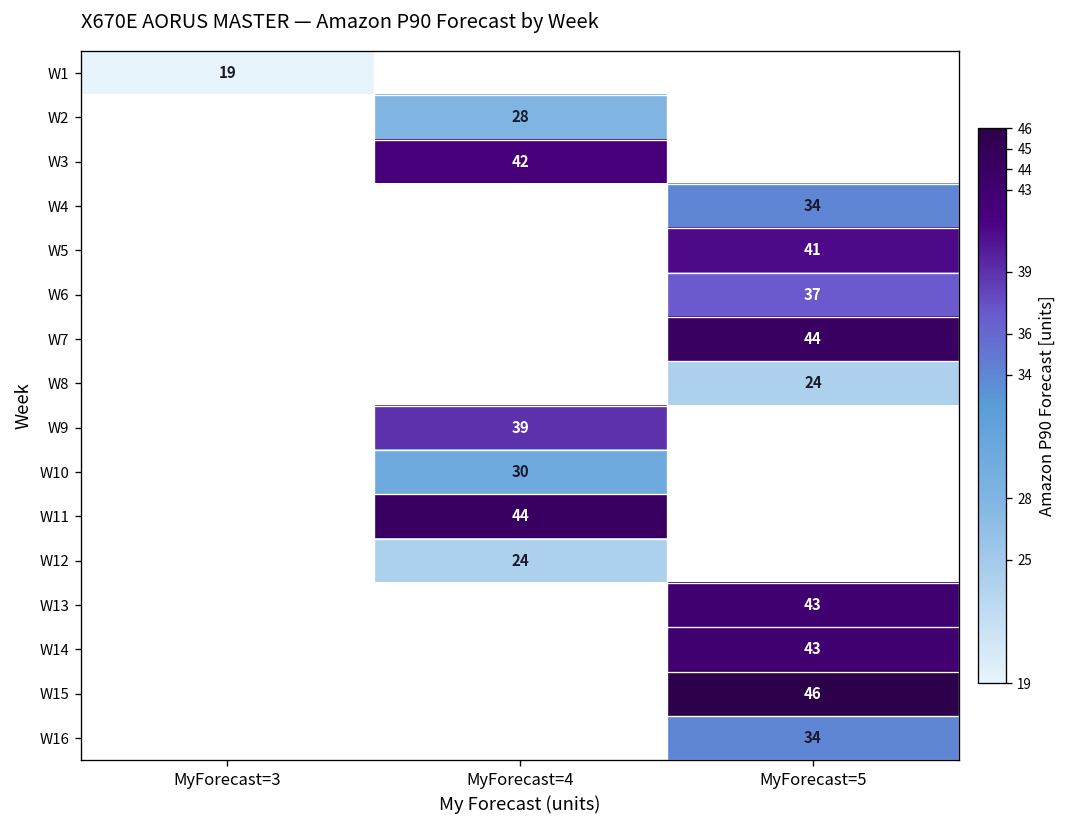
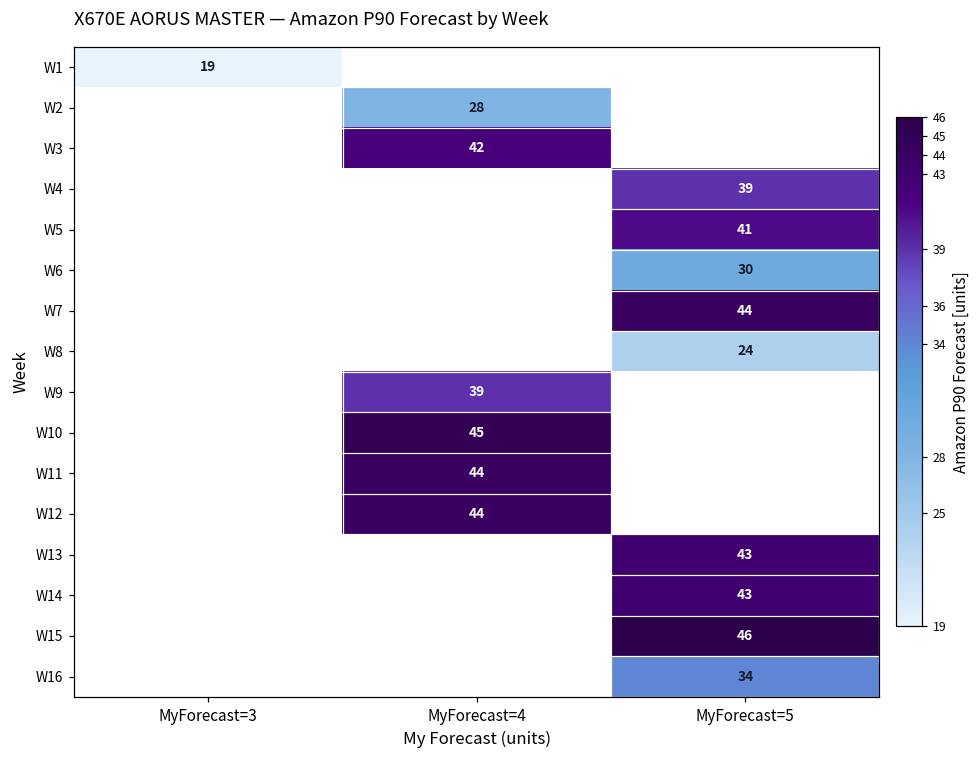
  {
    "W1": {
      "MyForecast=3": 19
    },
    "W2": {
      "MyForecast=4": 28
    },
    "W3": {
      "MyForecast=4": 42
    },
    "W4": {
-     "MyForecast=5": 34
+     "MyForecast=5": 39
    },
    "W5": {
      "MyForecast=5": 41
    },
    "W6": {
-     "MyForecast=5": 37
+     "MyForecast=5": 30
    },
    "W7": {
      "MyForecast=5": 44
    },
    "W8": {
      "MyForecast=5": 24
    },
    "W9": {
      "MyForecast=4": 39
    },
    "W10": {
-     "MyForecast=4": 30
+     "MyForecast=4": 45
    },
    "W11": {
      "MyForecast=4": 44
    },
    "W12": {
-     "MyForecast=4": 24
+     "MyForecast=4": 44
    },
    "W13": {
      "MyForecast=5": 43
    },
    "W14": {
      "MyForecast=5": 43
    },
    "W15": {
      "MyForecast=5": 46
    },
    "W16": {
      "MyForecast=5": 34
    }
  }
